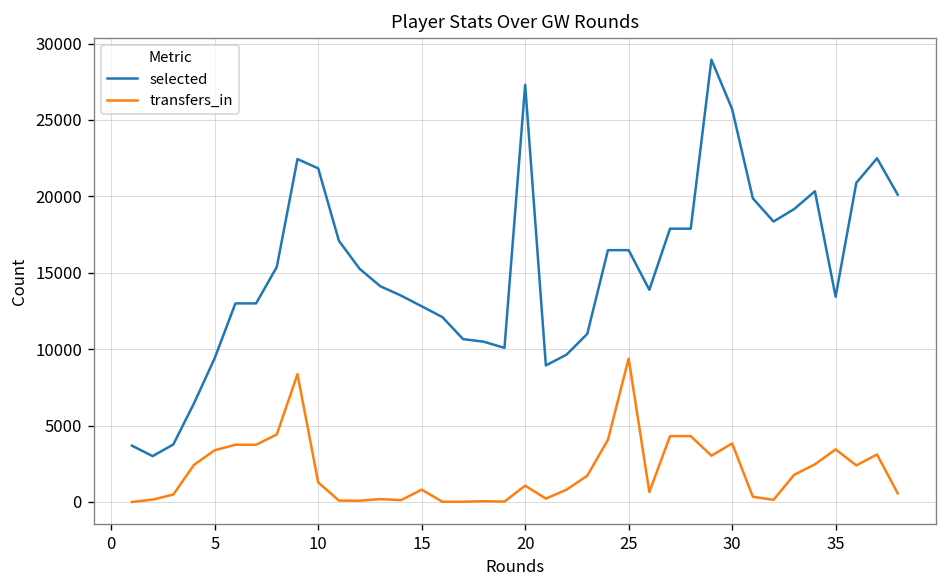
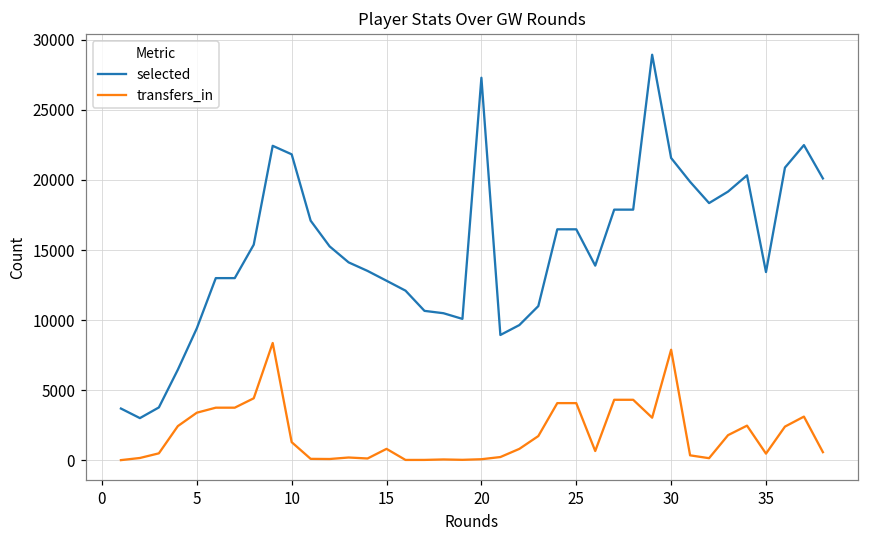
  {
    "selected": {
      "5": 9400,
      "10": 21800,
      "15": 12800,
      "20": 27300,
      "25": 16500,
-     "30": 25700,
+     "30": 21600,
      "35": 13400
    },
    "transfers_in": {
      "5": 3400,
      "10": 1300,
      "15": 800,
-     "20": 1100,
-     "25": 9400,
-     "30": 3800,
-     "35": 3400
+     "20": 100,
+     "25": 4100,
+     "30": 7900,
+     "35": 500
    }
  }
